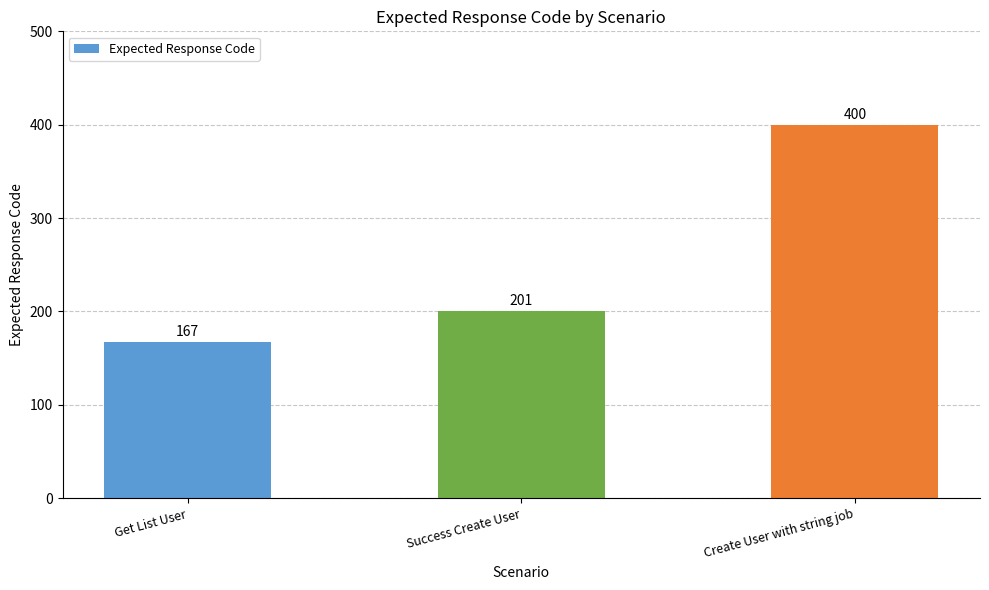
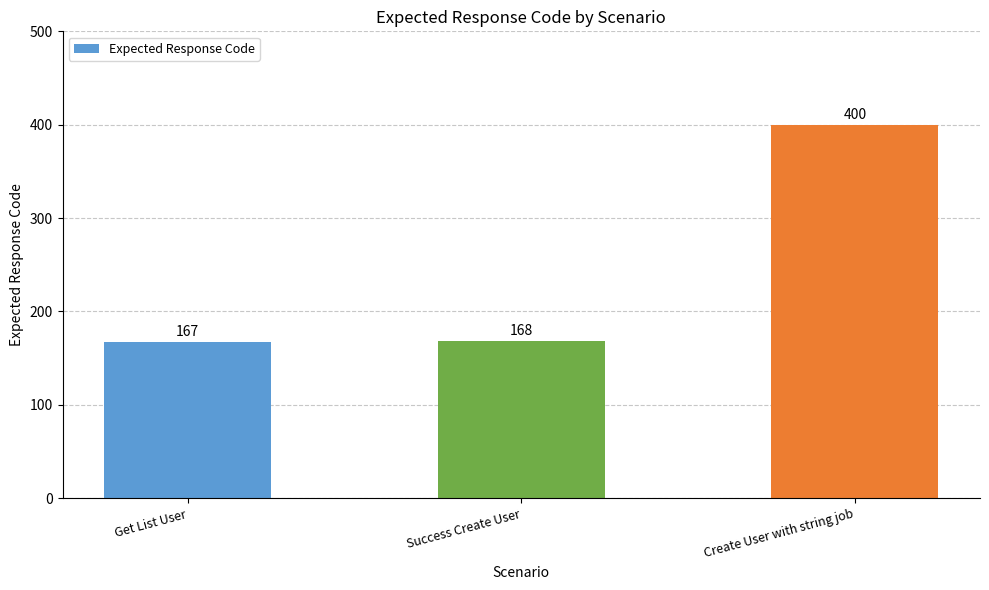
  {
    "Get List User": 167,
-   "Success Create User": 201,
+   "Success Create User": 168,
    "Create User with string job": 400
  }
